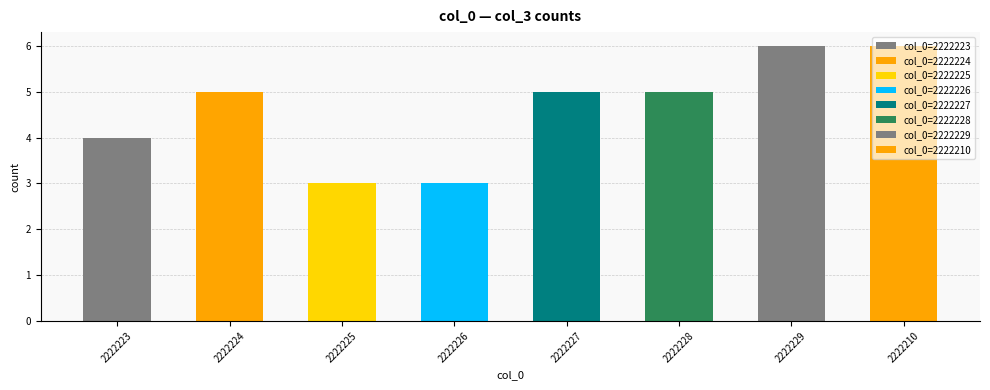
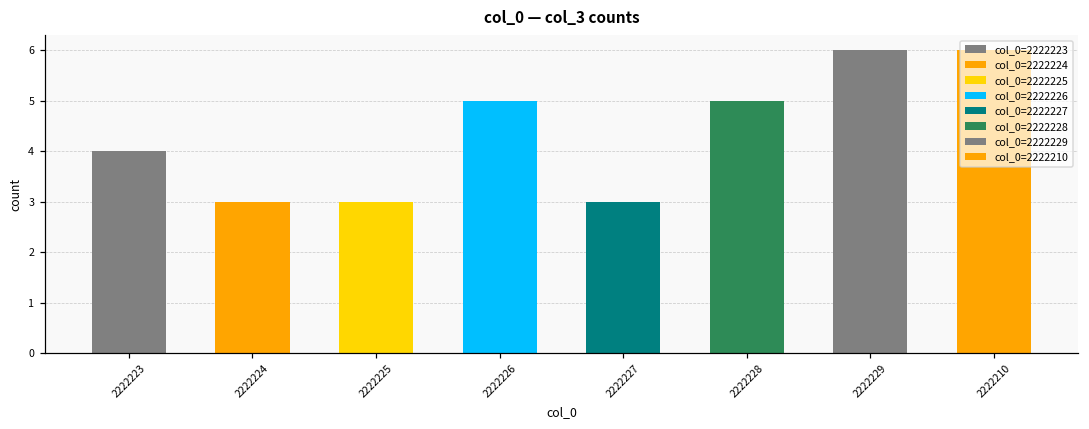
  {
    "2222223": 4,
-   "2222224": 5,
+   "2222224": 3,
    "2222225": 3,
-   "2222226": 3,
-   "2222227": 5,
+   "2222226": 5,
+   "2222227": 3,
    "2222228": 5,
    "2222229": 6
  }
